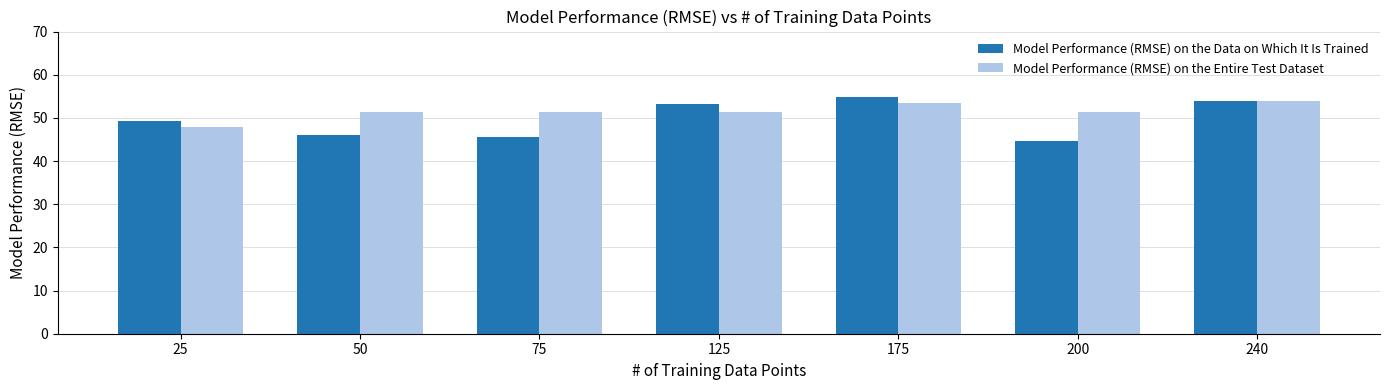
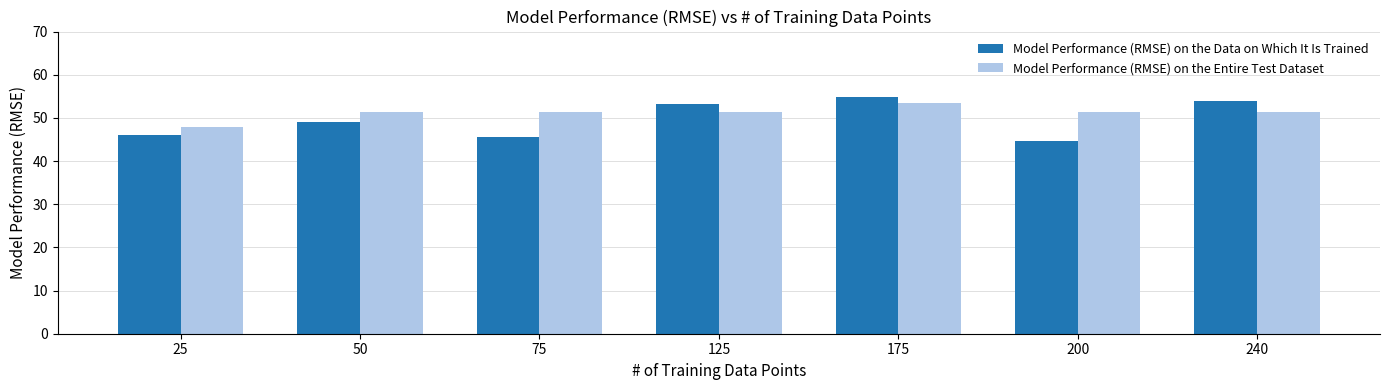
  {
    "Model Performance (RMSE) on the Data on Which It Is Trained": {
-     "25": 49,
-     "50": 46,
+     "25": 46,
+     "50": 49,
      "75": 46,
      "125": 53,
      "175": 55,
      "200": 45,
      "240": 54
    },
    "Model Performance (RMSE) on the Entire Test Dataset": {
      "25": 48,
      "50": 51,
      "75": 51,
      "125": 51,
      "175": 54,
      "200": 51,
-     "240": 54
+     "240": 51
    }
  }
